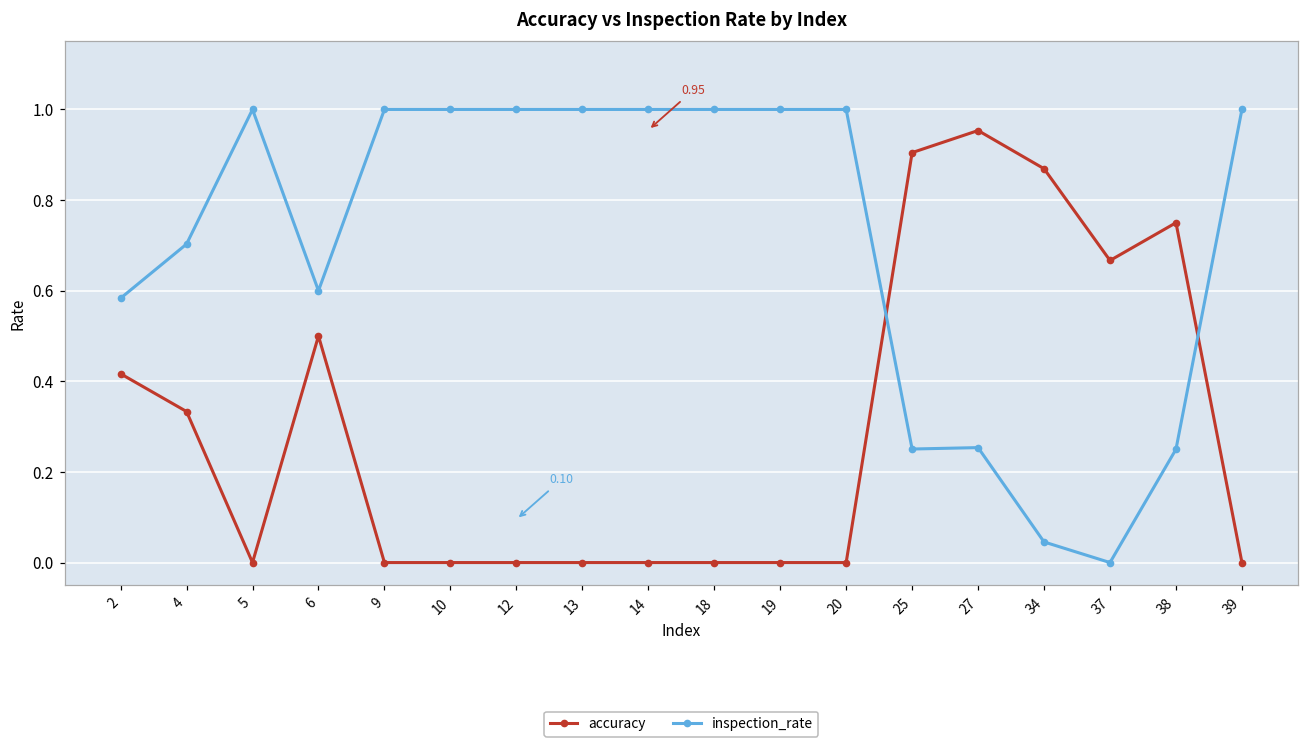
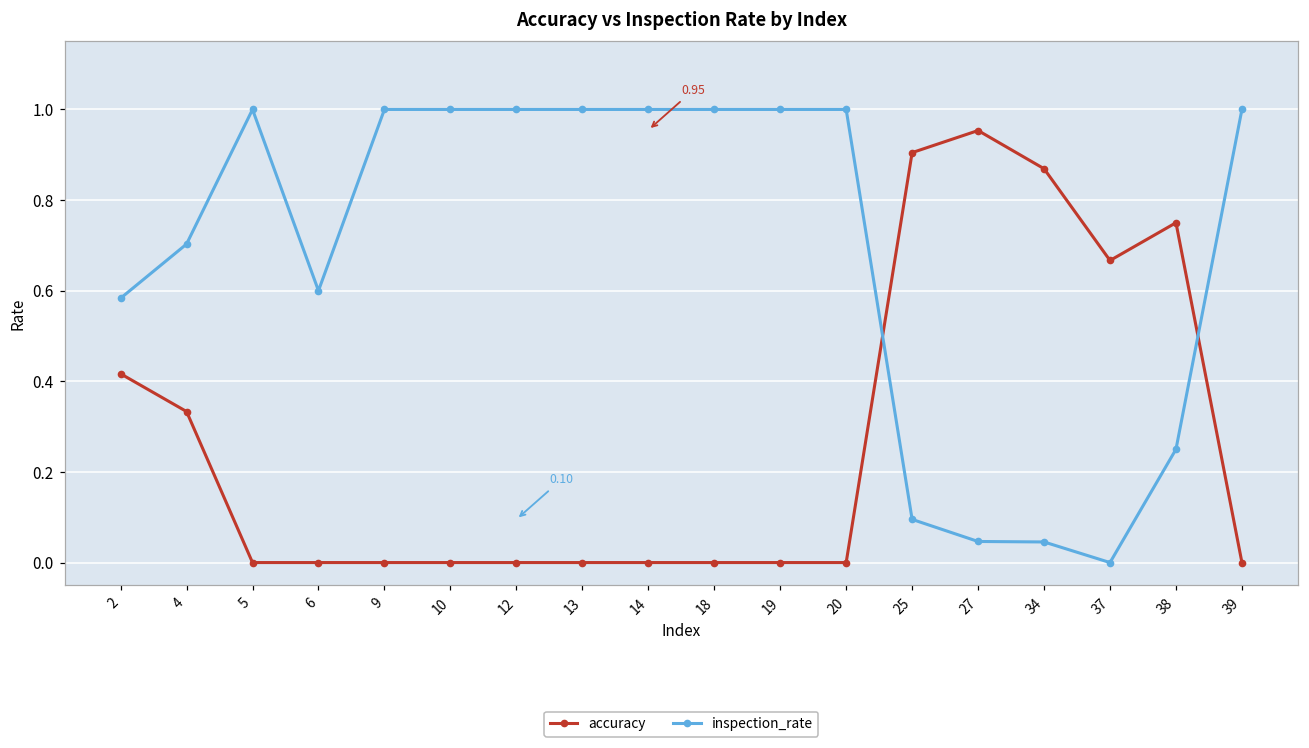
  {
    "accuracy": {
      "2": 0.42,
      "4": 0.33,
      "5": 0.0,
-     "6": 0.5,
+     "6": 0.0,
      "9": 0.0,
      "10": 0.0,
      "12": 0.0,
      "13": 0.0,
      "14": 0.0,
      "18": 0.0,
      "19": 0.0,
      "20": 0.0,
      "25": 0.9,
      "27": 0.95,
      "34": 0.87,
      "37": 0.67,
      "38": 0.75,
      "39": 0.0
    },
    "inspection_rate": {
      "2": 0.58,
      "4": 0.70,
      "5": 1.00,
      "6": 0.60,
      "9": 1.00,
      "10": 1.00,
      "12": 1.00,
      "13": 1.00,
      "18": 1.00,
      "19": 1.00,
      "20": 1.00,
-     "25": 0.25,
-     "27": 0.25,
+     "25": 0.10,
+     "27": 0.05,
      "34": 0.05,
      "37": 0.00,
      "38": 0.25,
      "39": 1.00
    }
  }
